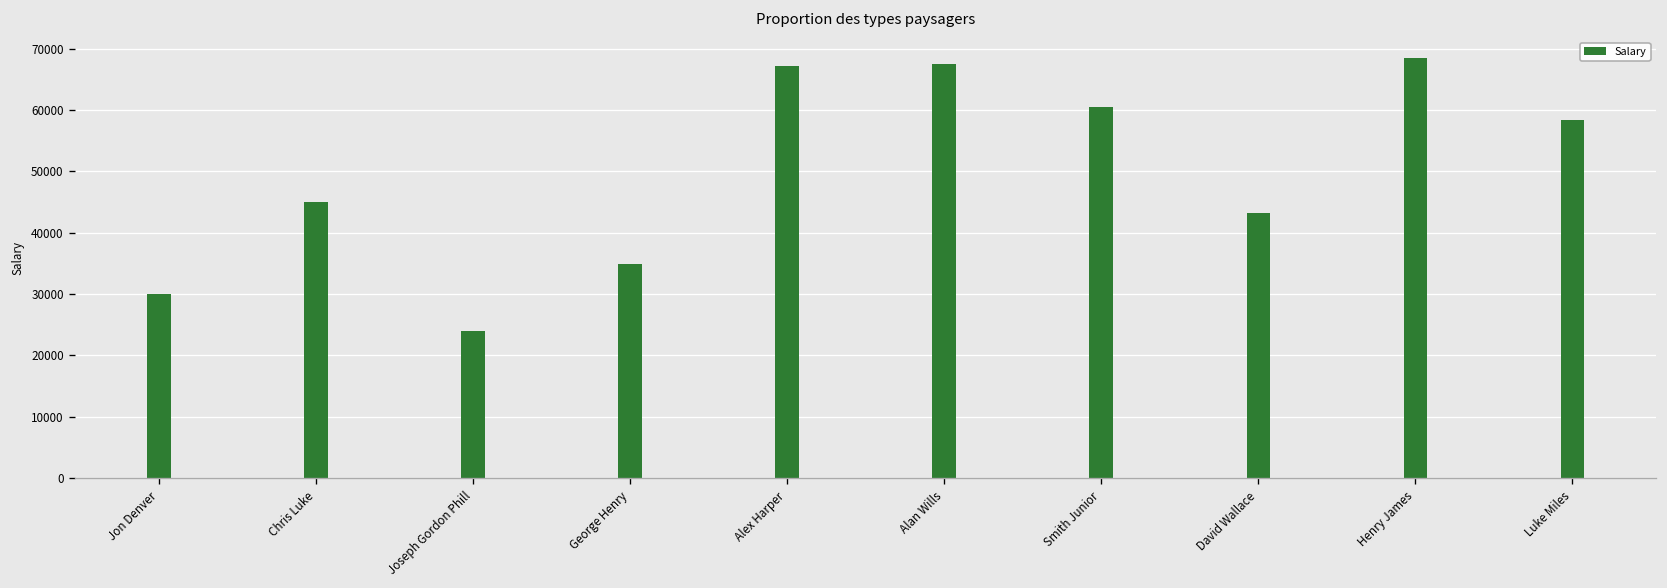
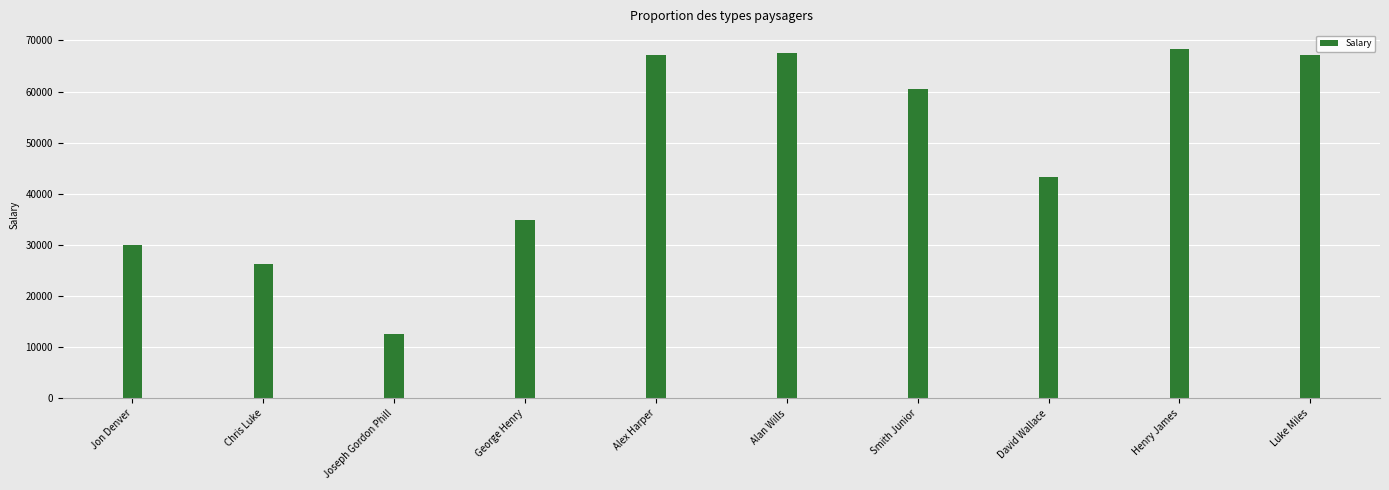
  {
    "Jon Denver": 30000,
-   "Chris Luke": 45000,
-   "Joseph Gordon Phill": 24000,
+   "Chris Luke": 26000,
+   "Joseph Gordon Phill": 13000,
    "George Henry": 35000,
    "Alex Harper": 67000,
    "Alan Wills": 68000,
    "Smith Junior": 60000,
    "David Wallace": 43000,
    "Henry James": 68000,
-   "Luke Miles": 58000
+   "Luke Miles": 67000
  }
